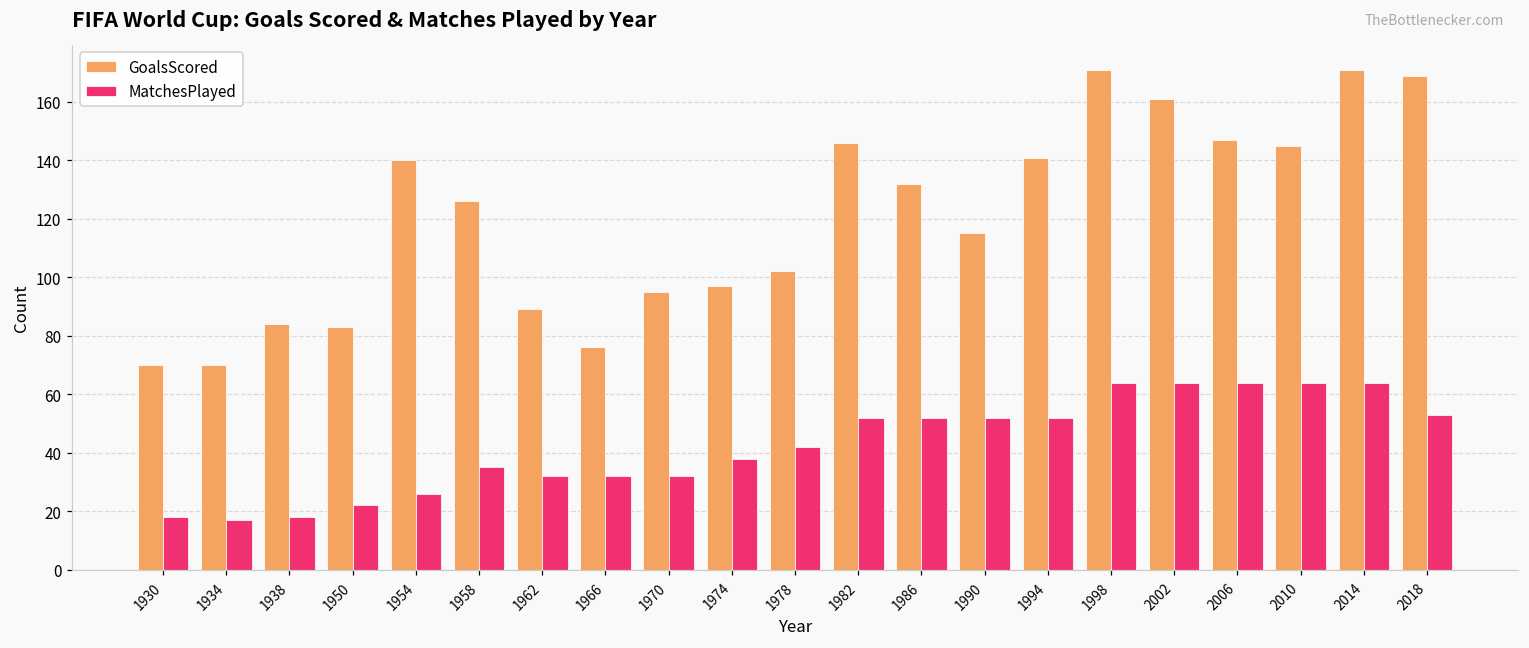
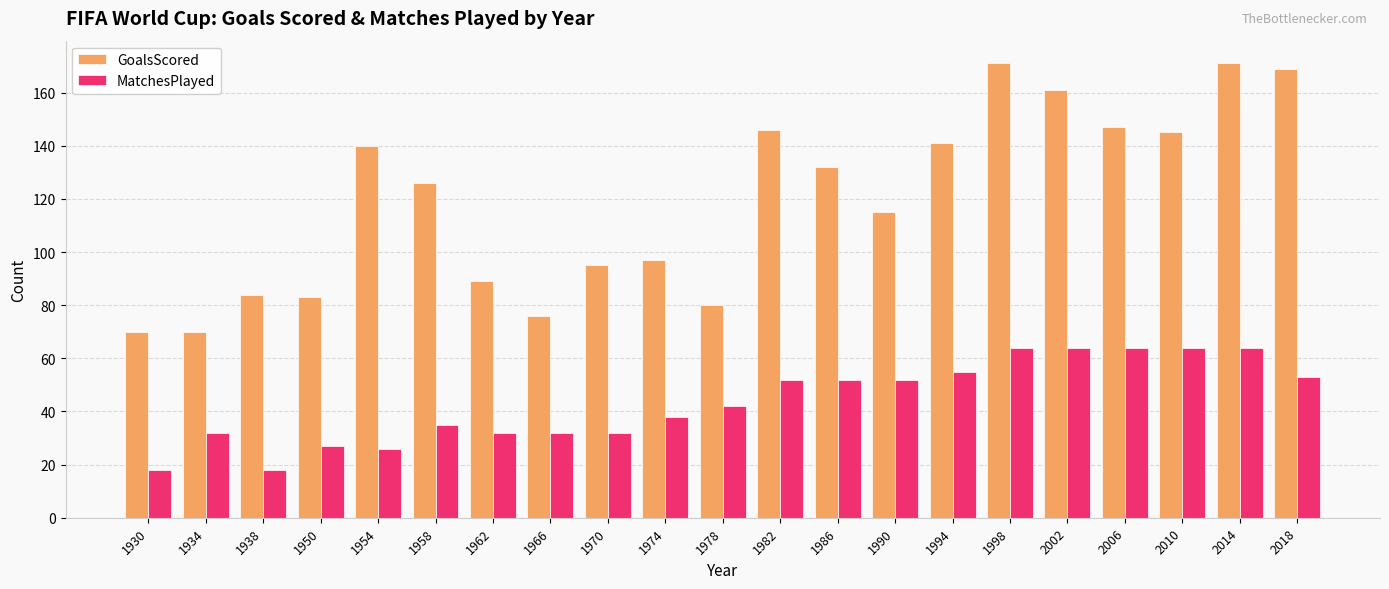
  {
    "GoalsScored": {
      "1930": 70,
      "1934": 70,
      "1938": 84,
      "1950": 83,
      "1954": 140,
      "1958": 126,
      "1962": 89,
      "1966": 76,
      "1970": 95,
      "1974": 97,
-     "1978": 102,
+     "1978": 80,
      "1982": 146,
      "1986": 132,
      "1990": 115,
      "1994": 141,
      "1998": 171,
      "2002": 161,
      "2006": 147,
      "2010": 145,
      "2014": 171,
      "2018": 169
    },
    "MatchesPlayed": {
      "1930": 18,
-     "1934": 17,
+     "1934": 32,
      "1938": 18,
-     "1950": 22,
+     "1950": 27,
      "1954": 26,
      "1958": 35,
      "1962": 32,
      "1966": 32,
      "1970": 32,
      "1974": 38,
      "1978": 42,
      "1982": 52,
      "1986": 52,
      "1990": 52,
-     "1994": 52,
+     "1994": 55,
      "1998": 64,
      "2002": 64,
      "2006": 64,
      "2010": 64,
      "2014": 64,
      "2018": 53
    }
  }
